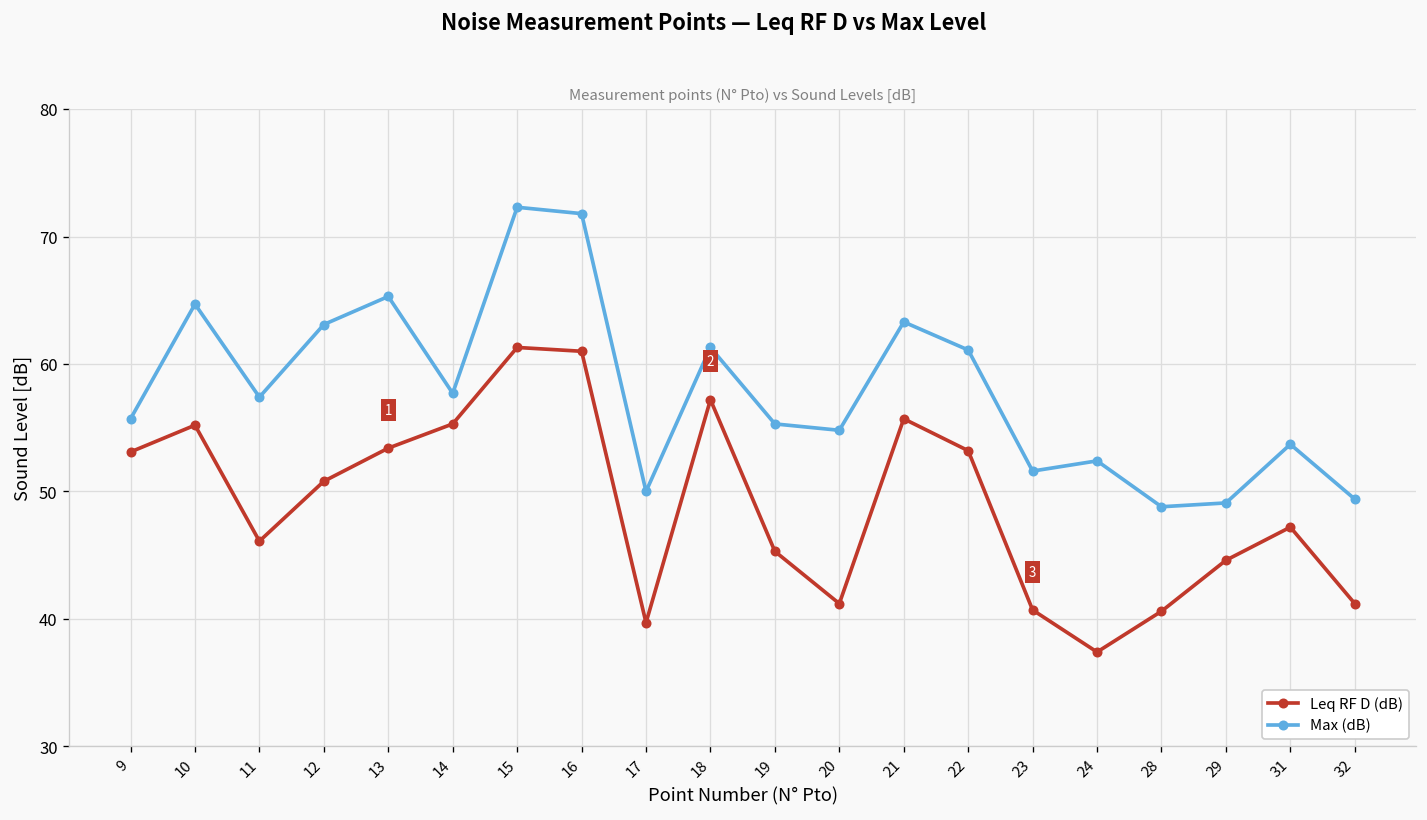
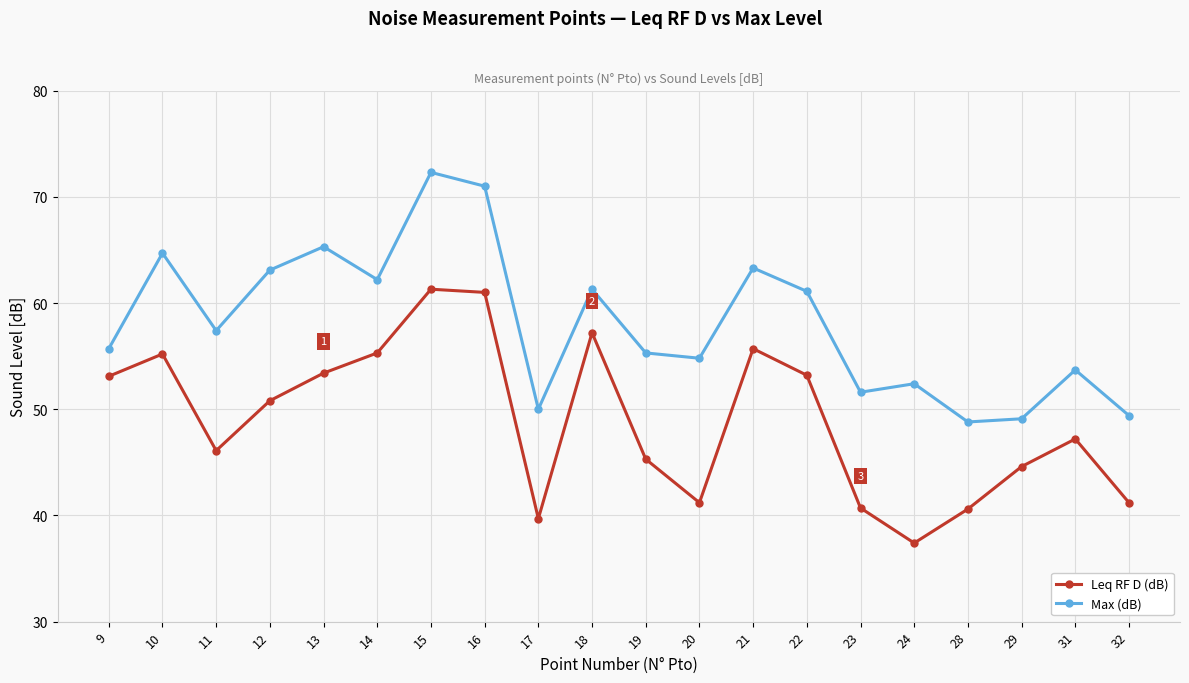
  {
    "Leq RF D (dB)": {
      "9": 53.1,
      "10": 55.2,
      "11": 46.1,
      "12": 50.8,
      "13": 53.4,
      "14": 55.3,
      "15": 61.3,
      "16": 61.0,
      "17": 39.7,
      "18": 57.2,
      "19": 45.3,
      "20": 41.2,
      "21": 55.7,
      "22": 53.2,
      "23": 40.7,
      "24": 37.4,
      "28": 40.6,
      "29": 44.6,
      "31": 47.2,
      "32": 41.2
    },
    "Max (dB)": {
      "9": 55.7,
      "10": 64.7,
      "11": 57.4,
      "12": 63.1,
      "13": 65.3,
-     "14": 57.7,
+     "14": 62.2,
      "15": 72.3,
-     "16": 71.8,
+     "16": 71.0,
      "17": 50.0,
      "19": 55.3,
      "20": 54.8,
      "21": 63.3,
      "22": 61.1,
      "23": 51.6,
      "24": 52.4,
      "28": 48.8,
      "29": 49.1,
      "31": 53.7,
      "32": 49.4
    }
  }
